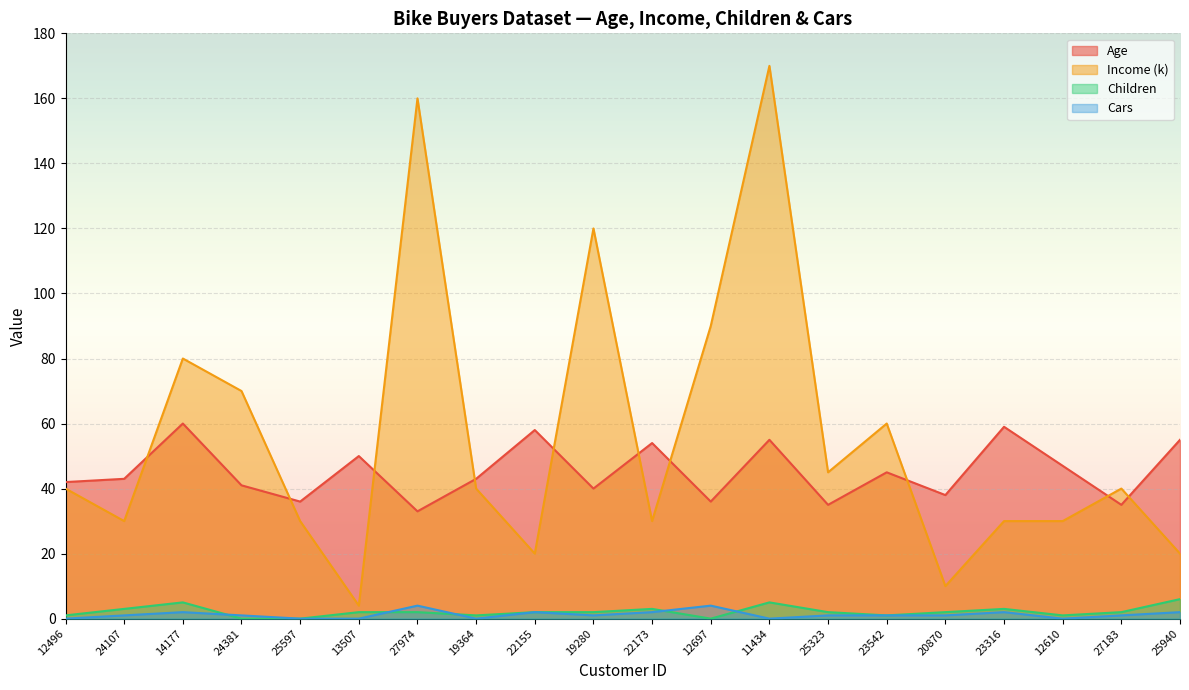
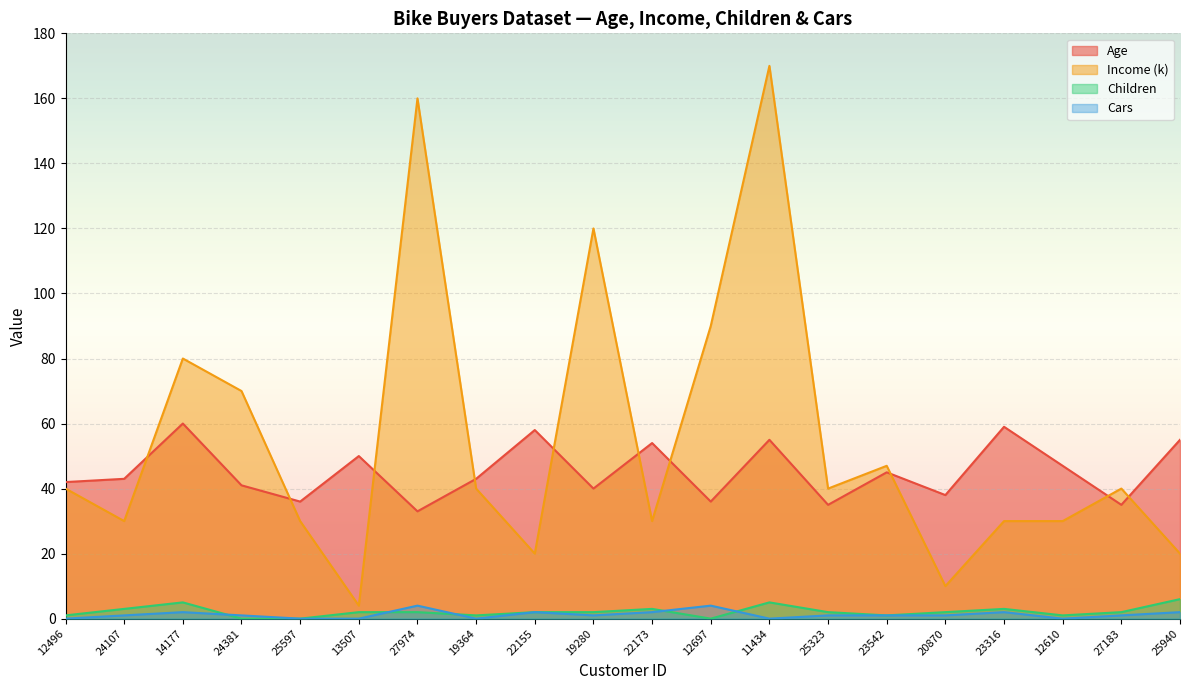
  {
    "Age": {
      "12496": 42,
      "24107": 43,
      "14177": 60,
      "24381": 41,
      "25597": 36,
      "13507": 50,
      "27974": 33,
      "19364": 43,
      "22155": 58,
      "19280": 40,
      "22173": 54,
      "12697": 36,
      "11434": 55,
      "25323": 35,
      "23542": 45,
      "20870": 38,
      "23316": 59,
      "12610": 47,
      "27183": 35,
      "25940": 55
    },
    "Income (k)": {
      "12496": 40,
      "24107": 30,
      "14177": 80,
      "24381": 70,
      "25597": 30,
      "13507": 4,
      "27974": 160,
      "19364": 40,
      "22155": 20,
      "19280": 120,
      "22173": 30,
      "12697": 90,
      "11434": 170,
-     "25323": 45,
-     "23542": 60,
+     "25323": 40,
+     "23542": 47,
      "20870": 10,
      "23316": 30,
      "12610": 30,
      "27183": 40,
      "25940": 20
    },
    "Children": {
      "12496": 1,
      "24107": 3,
      "14177": 5,
      "24381": 0,
      "13507": 2,
      "27974": 2,
      "19364": 1,
      "19280": 2,
      "22173": 3,
      "12697": 0,
      "11434": 5,
      "25323": 2,
      "20870": 2,
      "23316": 3,
      "12610": 1,
      "27183": 2,
      "25940": 6
    },
    "Cars": {
      "12496": 0,
      "24107": 1,
      "14177": 2,
      "24381": 1,
      "13507": 0,
      "27974": 4,
      "19364": 0,
      "19280": 1,
      "22173": 2,
      "12697": 4,
      "11434": 0,
      "25323": 1,
      "20870": 1,
      "23316": 2,
      "12610": 0,
      "27183": 1,
      "25940": 2
    }
  }
